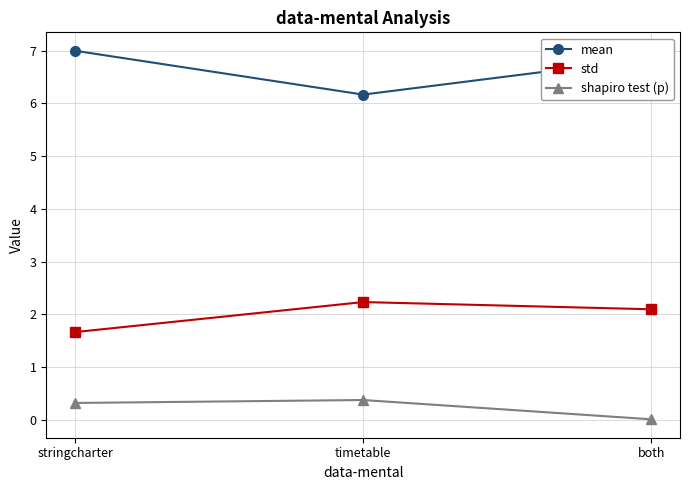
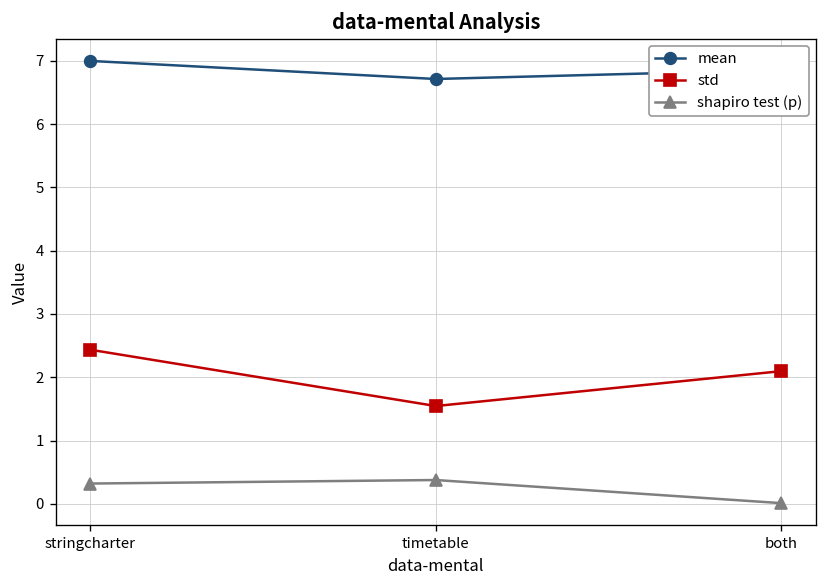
  {
    "mean": {
      "stringcharter": 7.0,
-     "timetable": 6.2
+     "timetable": 6.7
    },
    "std": {
-     "stringcharter": 1.7,
-     "timetable": 2.2,
+     "stringcharter": 2.4,
+     "timetable": 1.5,
      "both": 2.1
    },
    "shapiro test (p)": {
      "stringcharter": 0.3,
      "timetable": 0.4,
      "both": 0.0
    }
  }
